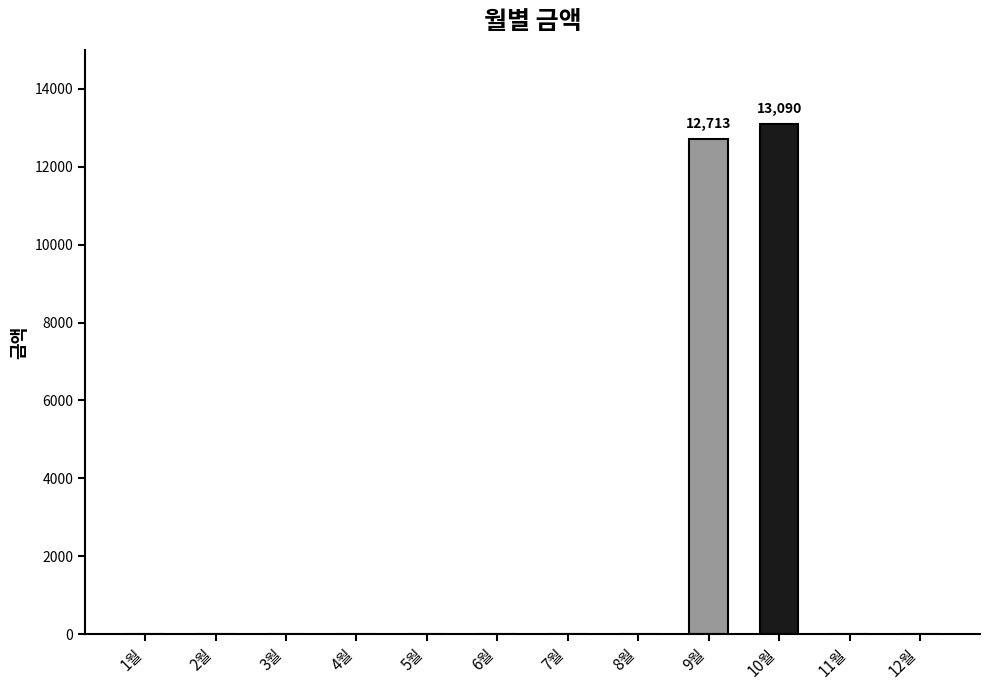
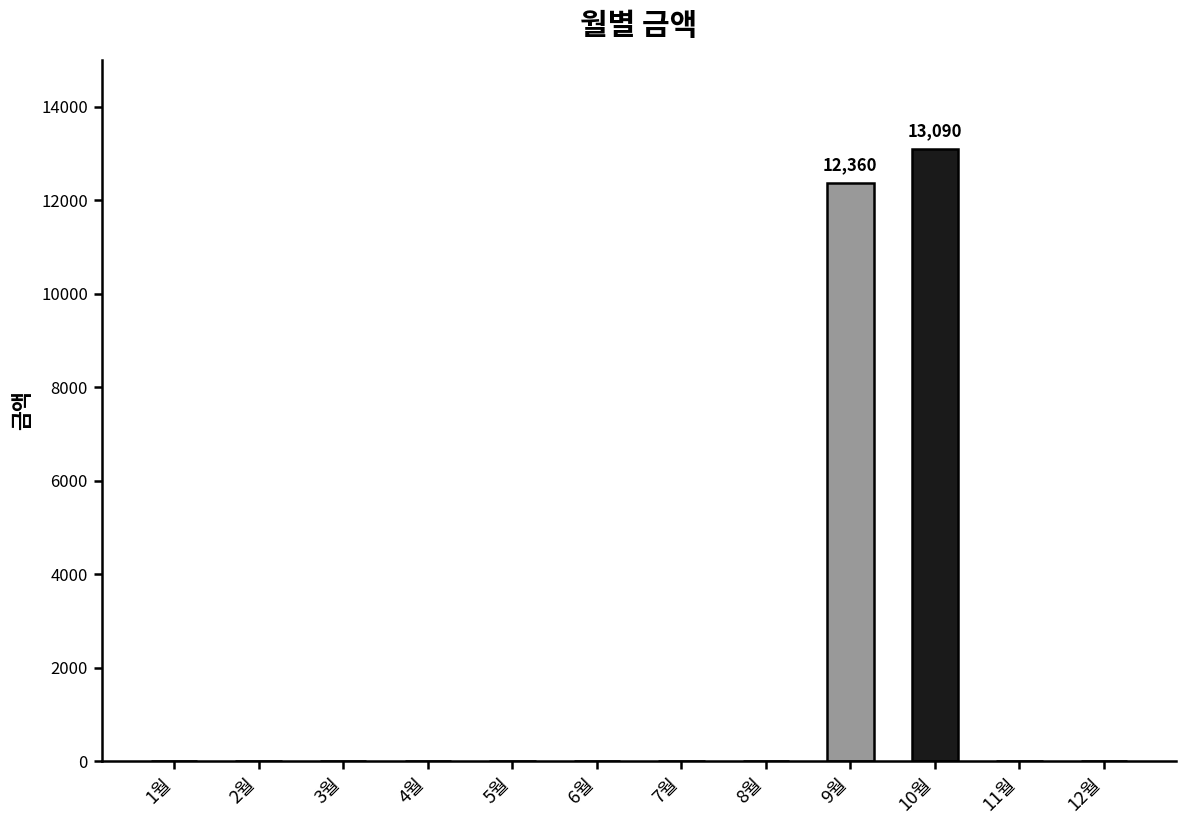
  {
-   "9월": "12,713",
+   "9월": "12,360",
    "10월": "13,090"
  }
